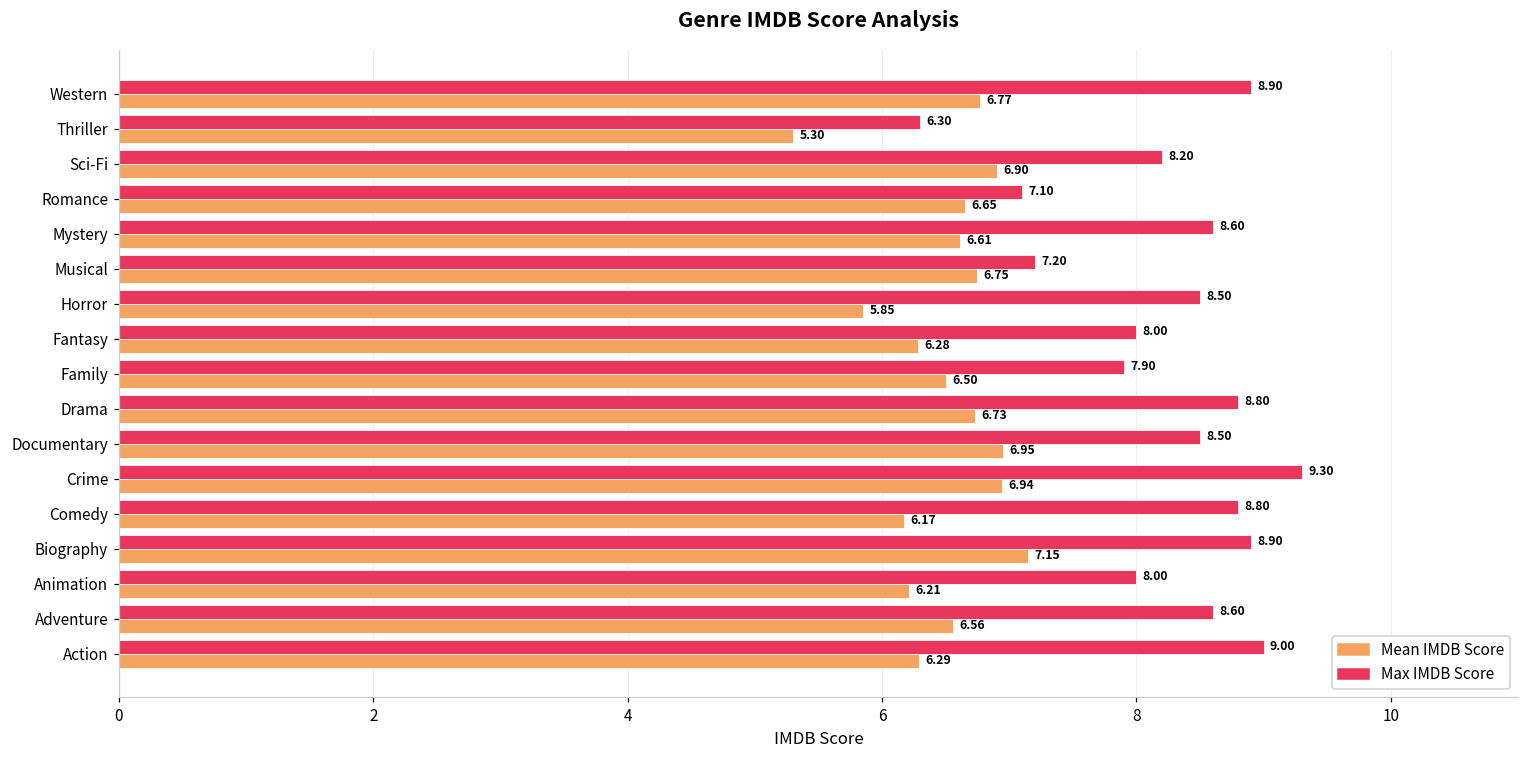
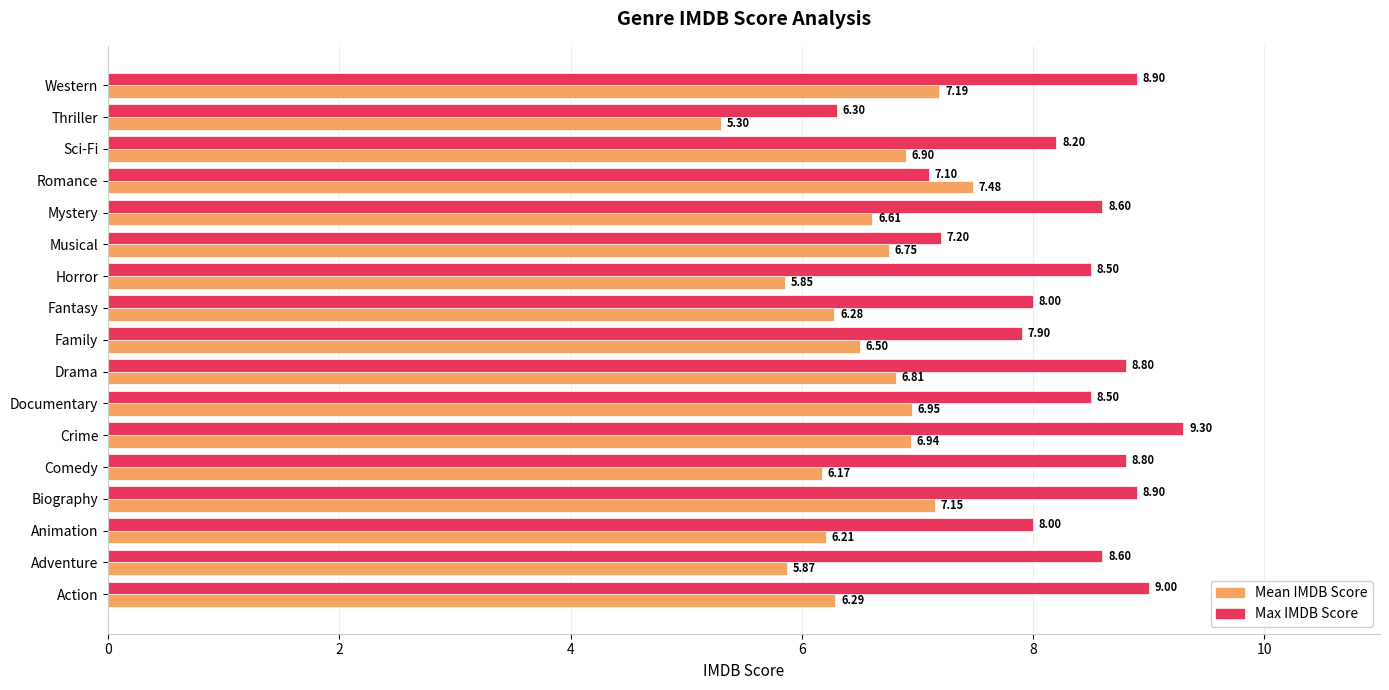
  {
    "Mean IMDB Score": {
-     "Western": 6.77,
+     "Western": 7.19,
      "Thriller": 5.30,
      "Sci-Fi": 6.90,
-     "Romance": 6.65,
+     "Romance": 7.48,
      "Mystery": 6.61,
      "Musical": 6.75,
      "Horror": 5.85,
      "Fantasy": 6.28,
      "Family": 6.50,
-     "Drama": 6.73,
+     "Drama": 6.81,
      "Documentary": 6.95,
      "Crime": 6.94,
      "Comedy": 6.17,
      "Biography": 7.15,
      "Animation": 6.21,
-     "Adventure": 6.56,
+     "Adventure": 5.87,
      "Action": 6.29
    },
    "Max IMDB Score": {
      "Western": 8.90,
      "Thriller": 6.30,
      "Sci-Fi": 8.20,
      "Romance": 7.10,
      "Mystery": 8.60,
      "Musical": 7.20,
      "Horror": 8.50,
      "Fantasy": 8.00,
      "Family": 7.90,
      "Drama": 8.80,
      "Documentary": 8.50,
      "Crime": 9.30,
      "Comedy": 8.80,
      "Biography": 8.90,
      "Animation": 8.00,
      "Adventure": 8.60,
      "Action": 9.00
    }
  }
